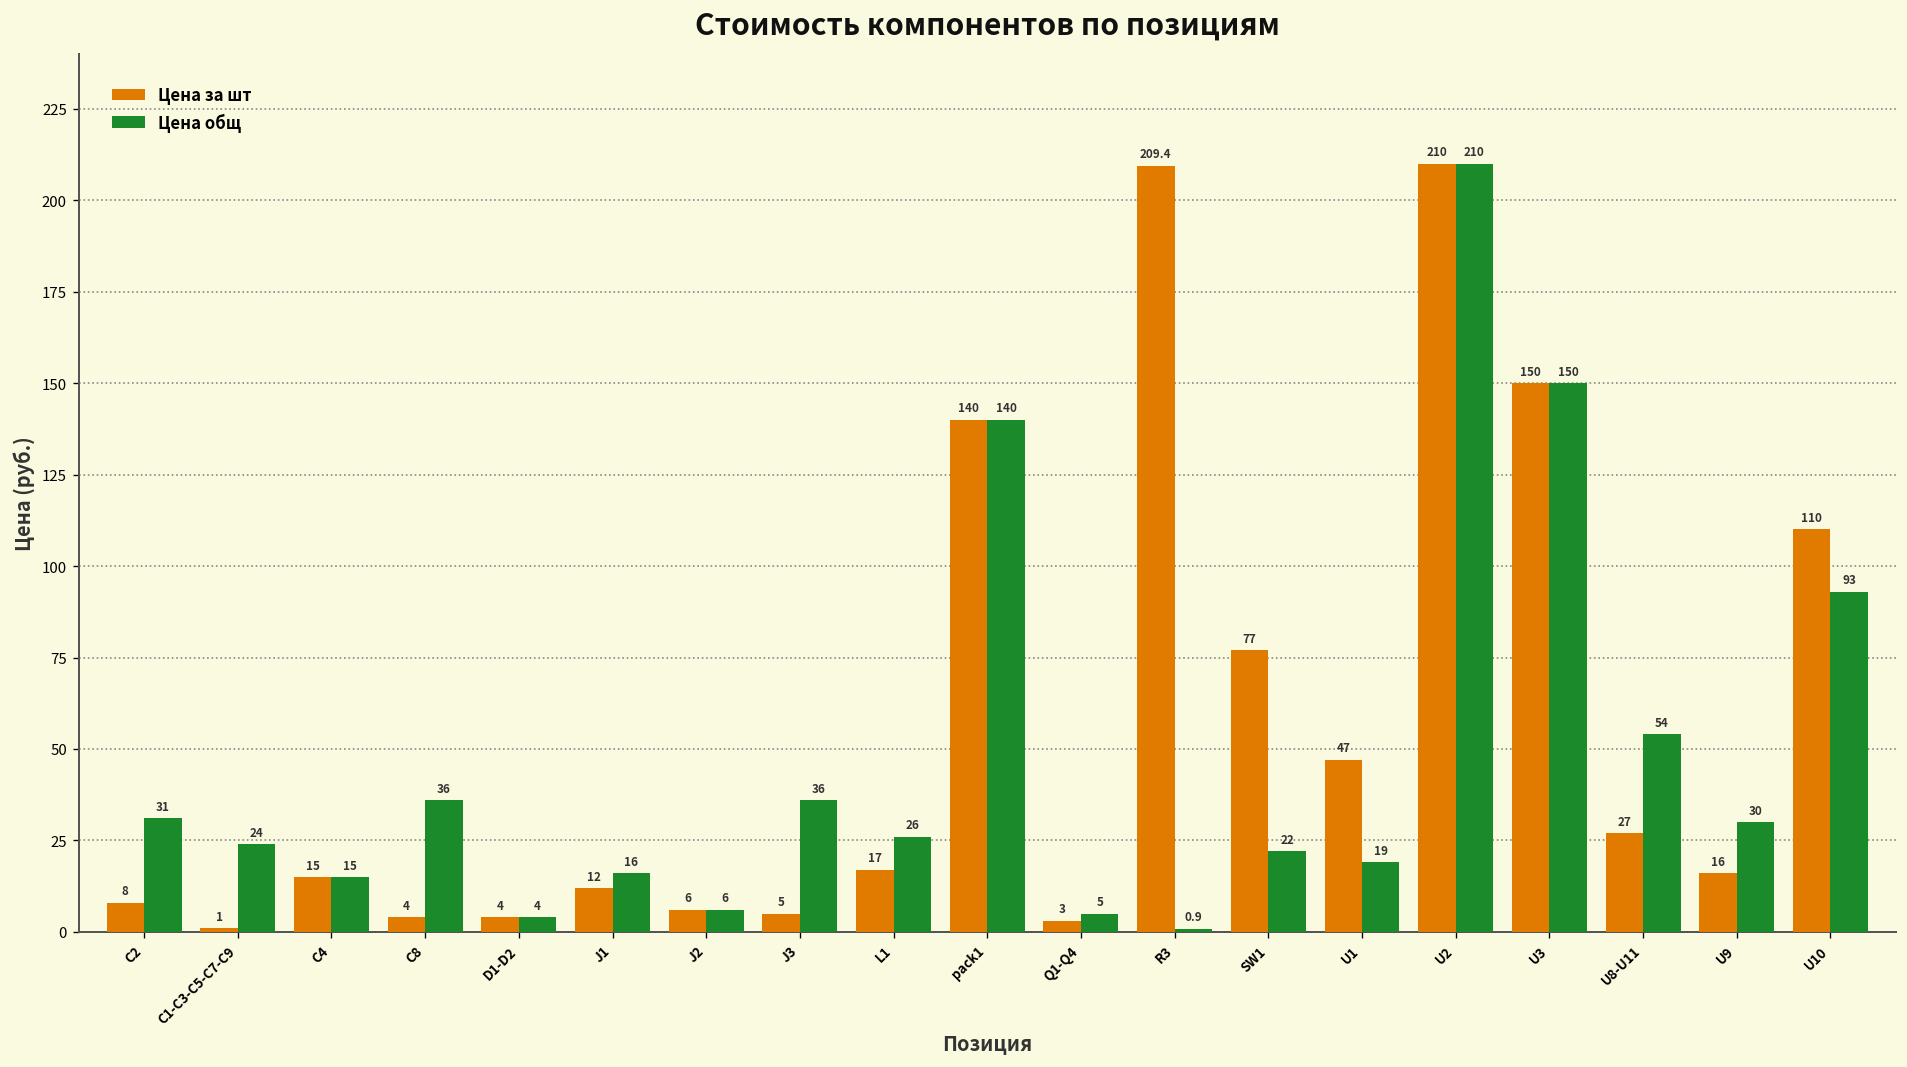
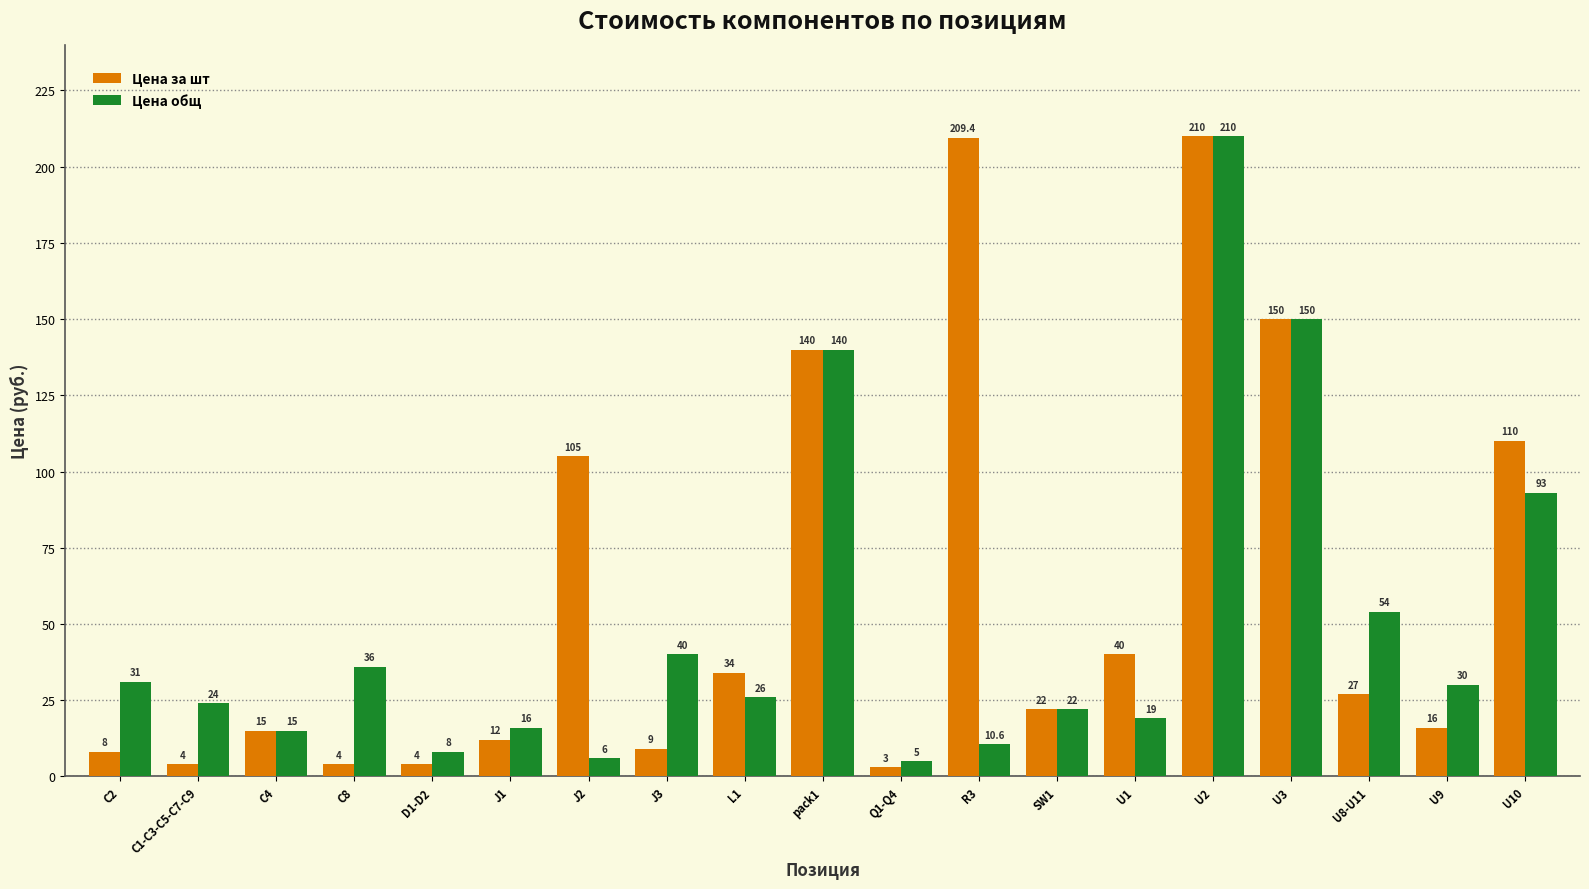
  {
    "Цена за шт": {
      "C2": 8,
-     "C1-C3-C5-C7-C9": 1,
+     "C1-C3-C5-C7-C9": 4,
      "C4": 15,
      "C8": 4,
      "D1-D2": 4,
      "J1": 12,
-     "J2": 6,
-     "J3": 5,
-     "L1": 17,
+     "J2": 105,
+     "J3": 9,
+     "L1": 34,
      "pack1": 140,
      "Q1-Q4": 3,
      "R3": 209.4,
-     "SW1": 77,
-     "U1": 47,
+     "SW1": 22,
+     "U1": 40,
      "U2": 210,
      "U3": 150,
      "U8-U11": 27,
      "U9": 16,
      "U10": 110
    },
    "Цена общ": {
      "C2": 31,
      "C1-C3-C5-C7-C9": 24,
      "C4": 15,
      "C8": 36,
-     "D1-D2": 4,
+     "D1-D2": 8,
      "J1": 16,
      "J2": 6,
-     "J3": 36,
+     "J3": 40,
      "L1": 26,
      "pack1": 140,
      "Q1-Q4": 5,
-     "R3": 0.9,
+     "R3": 10.6,
      "SW1": 22,
      "U1": 19,
      "U2": 210,
      "U3": 150,
      "U8-U11": 54,
      "U9": 30,
      "U10": 93
    }
  }
